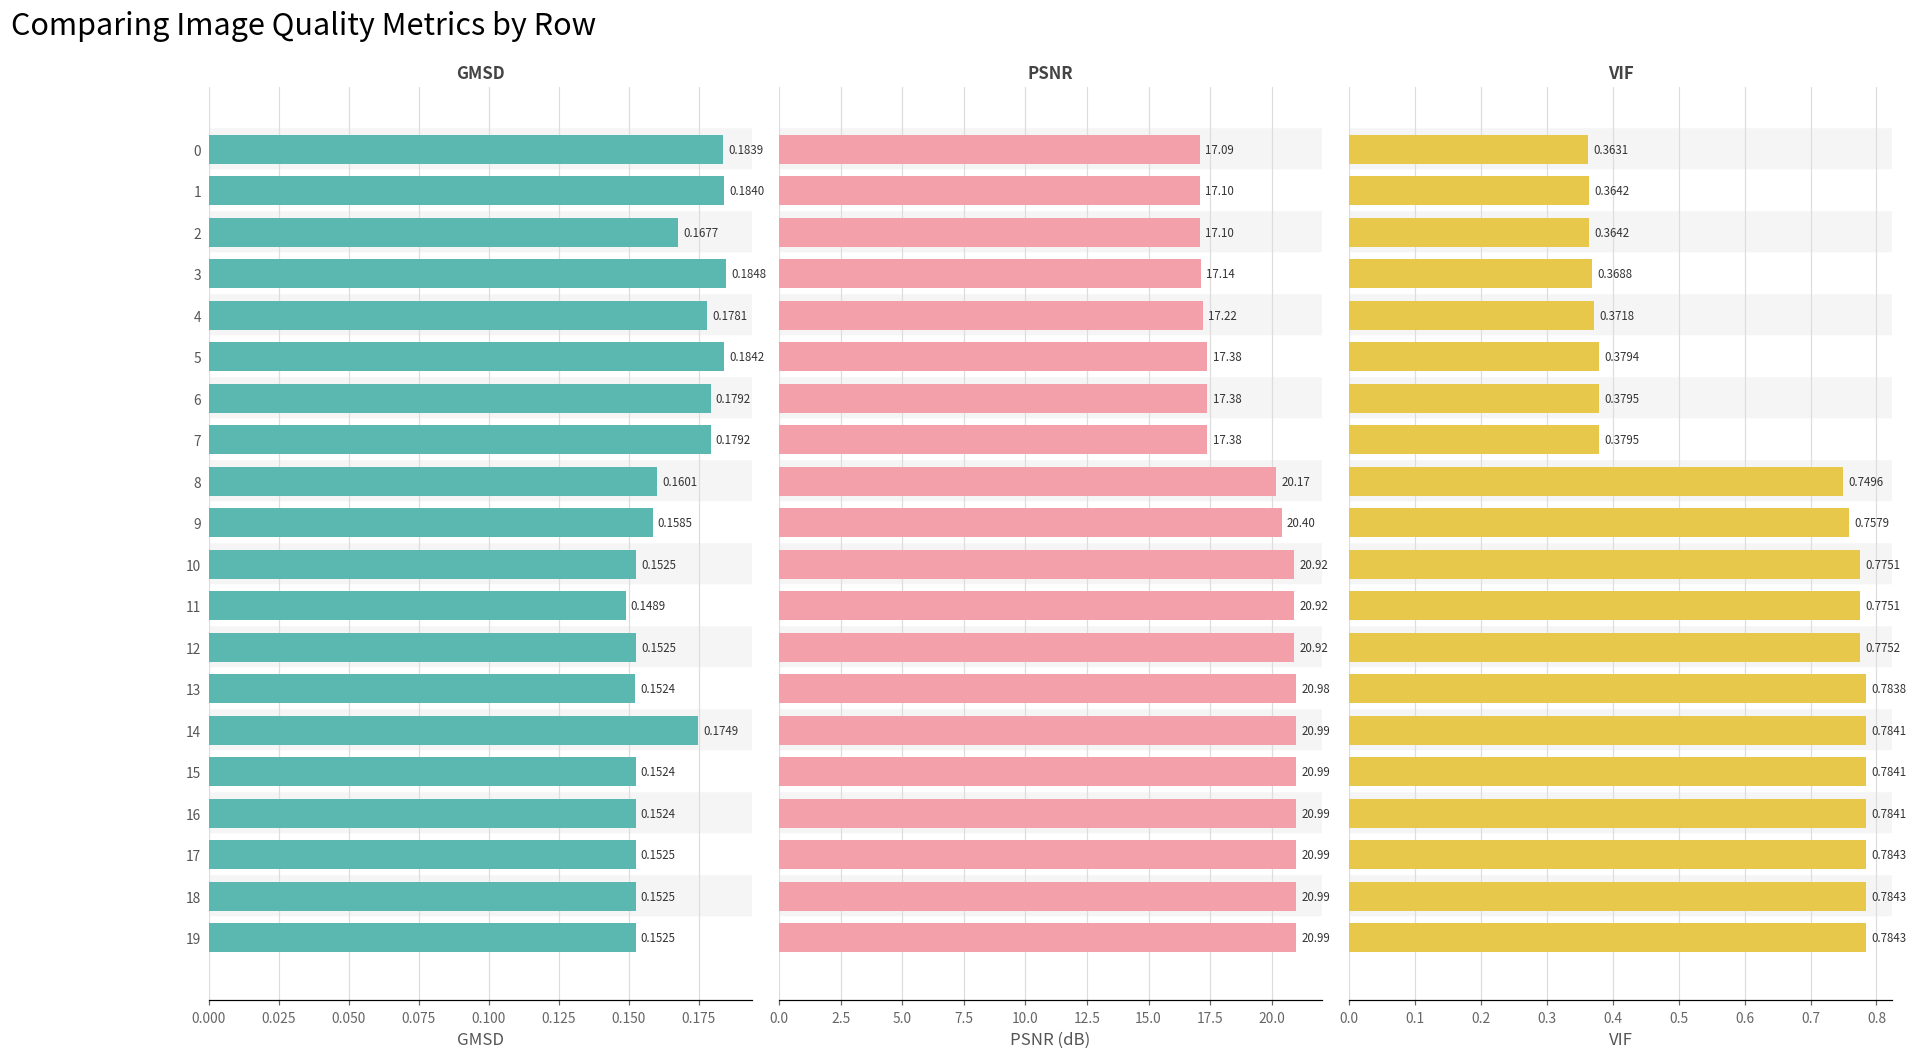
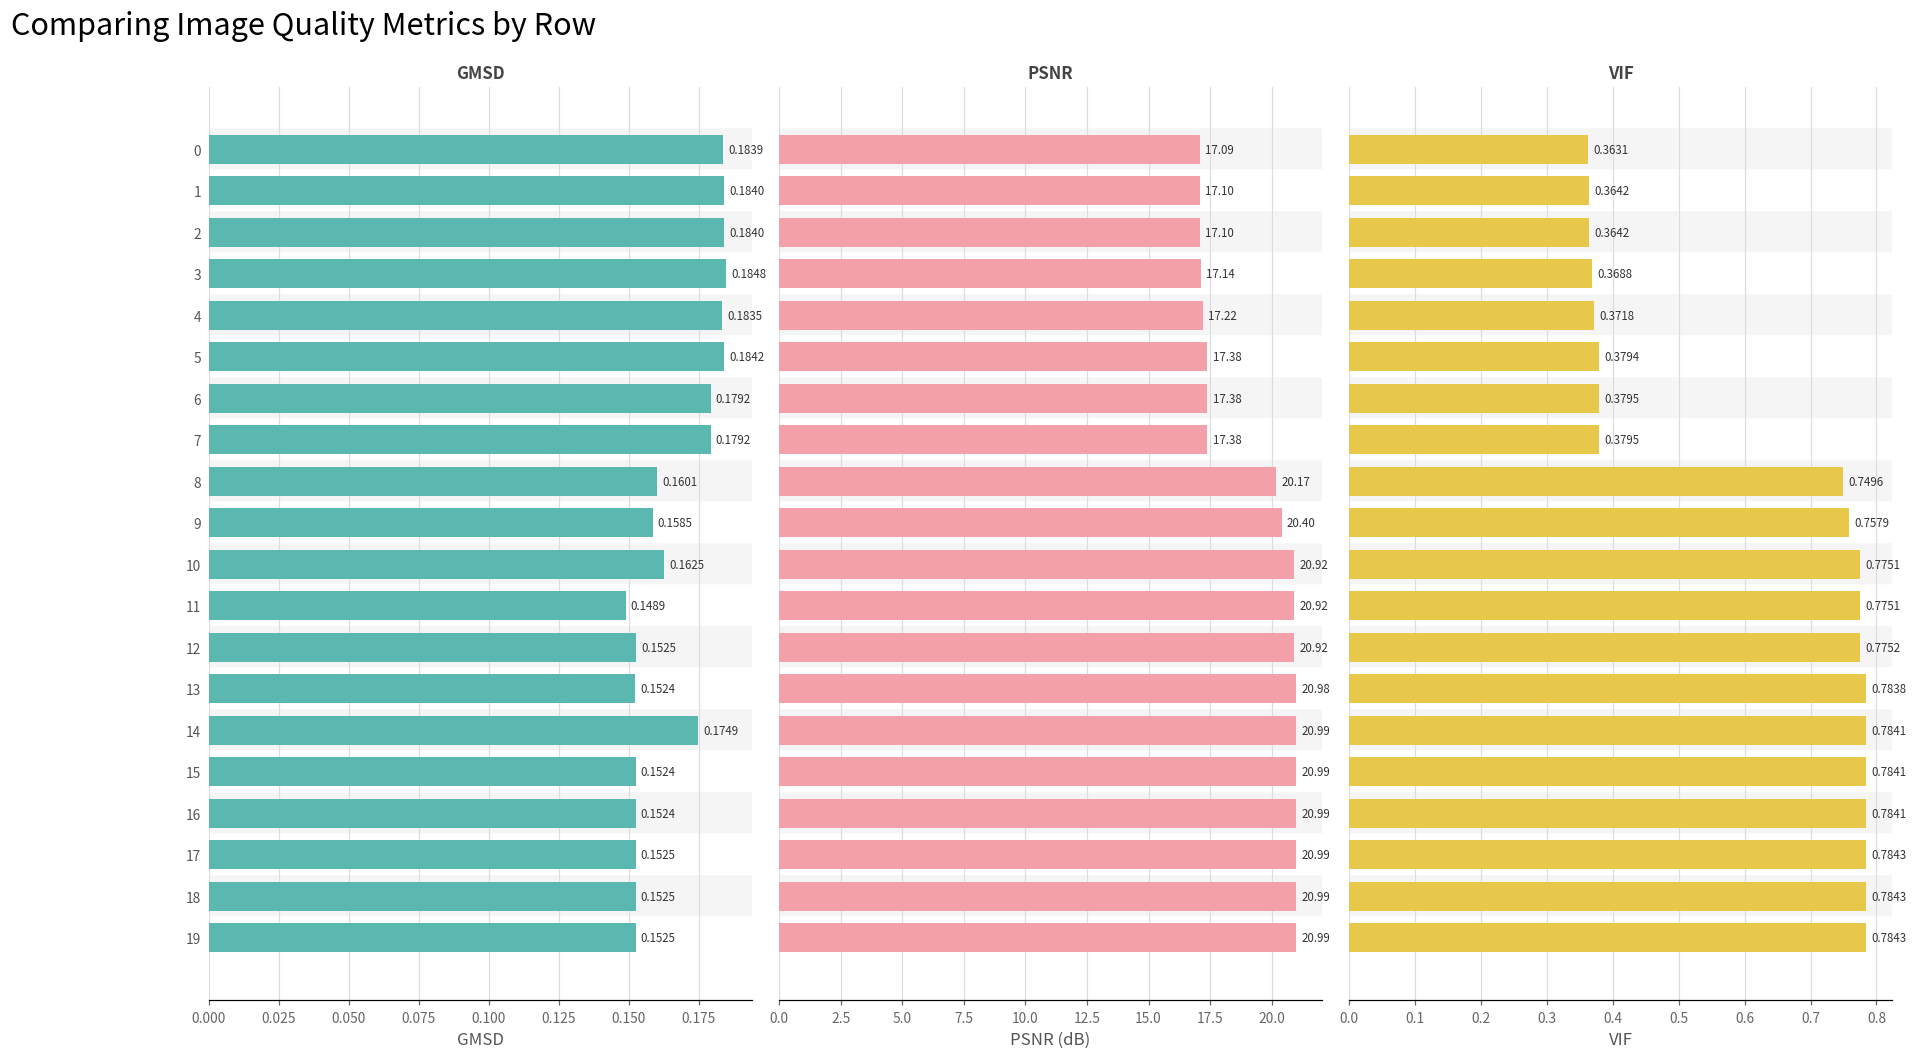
  {
    "GMSD": {
      "0": 0.1839,
      "1": 0.1840,
-     "2": 0.1677,
+     "2": 0.1840,
      "3": 0.1848,
-     "4": 0.1781,
+     "4": 0.1835,
      "5": 0.1842,
      "6": 0.1792,
      "7": 0.1792,
      "8": 0.1601,
      "9": 0.1585,
-     "10": 0.1525,
+     "10": 0.1625,
      "11": 0.1489,
      "12": 0.1525,
      "13": 0.1524,
      "14": 0.1749,
      "15": 0.1524,
      "16": 0.1524,
      "17": 0.1525,
      "18": 0.1525,
      "19": 0.1525
    }
  }
